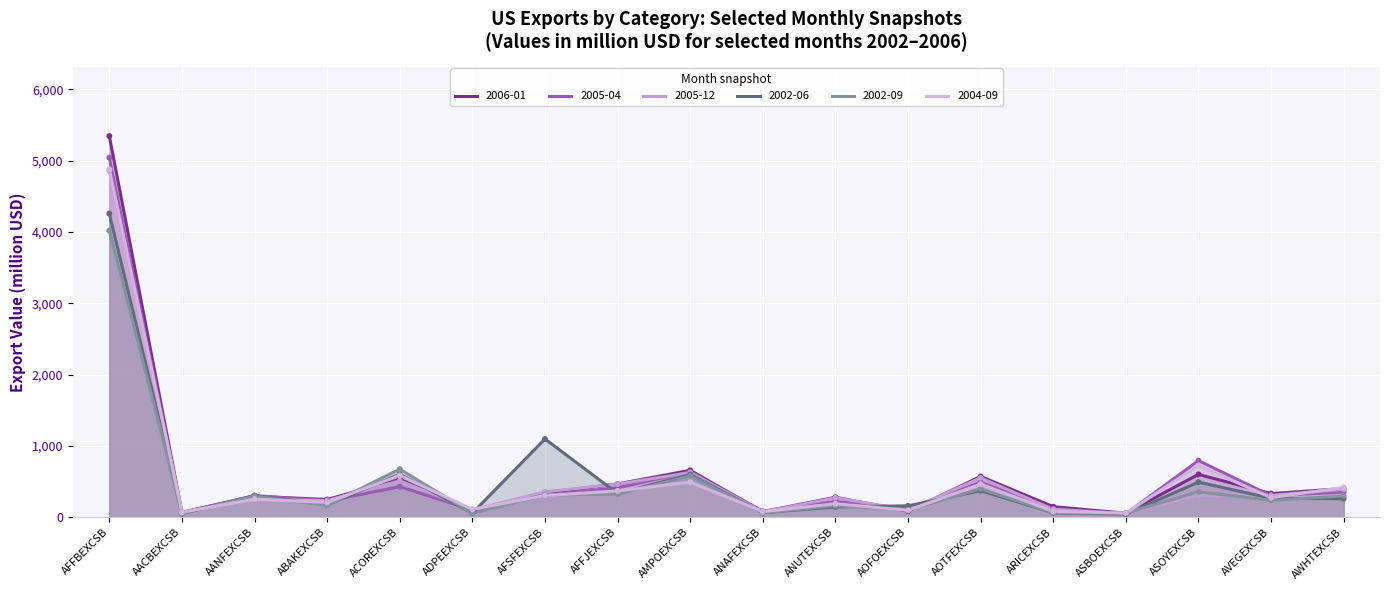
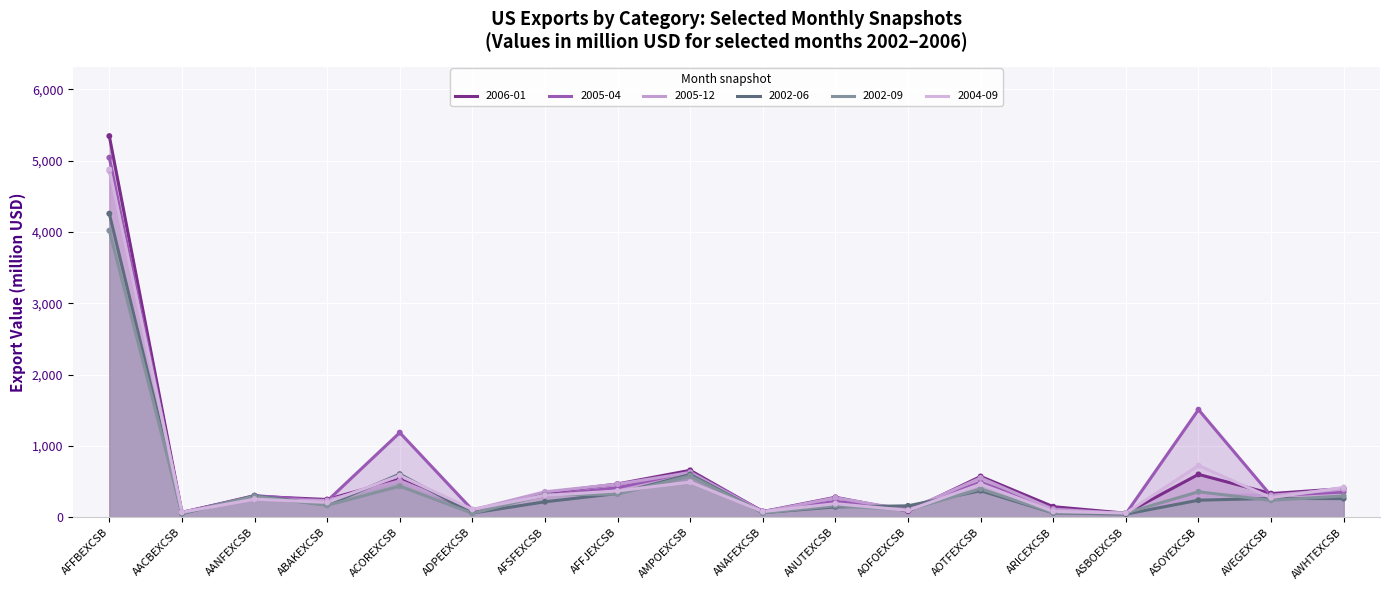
  {
    "2006-01": {
      "AFFBEXCSB": "5,300",
      "ASOYEXCSB": "600"
    },
    "2005-04": {
      "AFFBEXCSB": "5,000",
-     "ACOREXCSB": "400",
+     "ACOREXCSB": "1,200",
      "AFFJEXCSB": "400",
-     "ASOYEXCSB": "800",
+     "ASOYEXCSB": "1,500",
      "AWHTEXCSB": "400"
    },
    "2002-06": {
      "AFFBEXCSB": "4,300",
-     "AFSFEXCSB": "1,100",
+     "AFSFEXCSB": "200",
      "AOFOEXCSB": "200",
-     "ASOYEXCSB": "500",
+     "ASOYEXCSB": "200",
      "AWHTEXCSB": "300"
    },
    "2002-09": {
      "AFFBEXCSB": "4,000",
-     "ACOREXCSB": "700",
+     "ACOREXCSB": "400",
      "ASOYEXCSB": "400",
      "AWHTEXCSB": "300"
    }
  }
